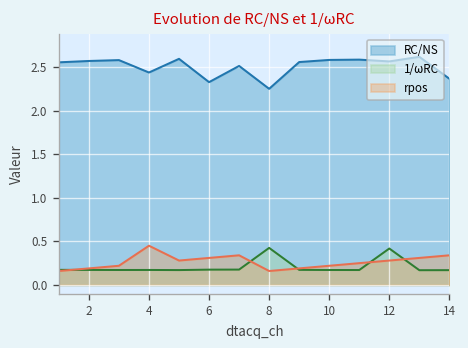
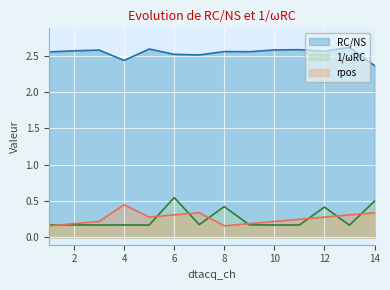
  {
    "RC/NS": {
      "2": 2.6,
      "4": 2.4,
-     "6": 2.3,
-     "8": 2.2,
+     "6": 2.5,
+     "8": 2.6,
      "10": 2.6,
      "14": 2.4
    },
    "1/ωRC": {
      "4": 0.2,
-     "6": 0.2,
+     "6": 0.5,
      "8": 0.4,
      "10": 0.2,
      "12": 0.4,
-     "14": 0.2
+     "14": 0.5
    },
    "rpos": {
      "4": 0.5,
      "6": 0.3,
      "8": 0.2,
      "10": 0.2,
      "12": 0.3,
      "14": 0.3
    }
  }
